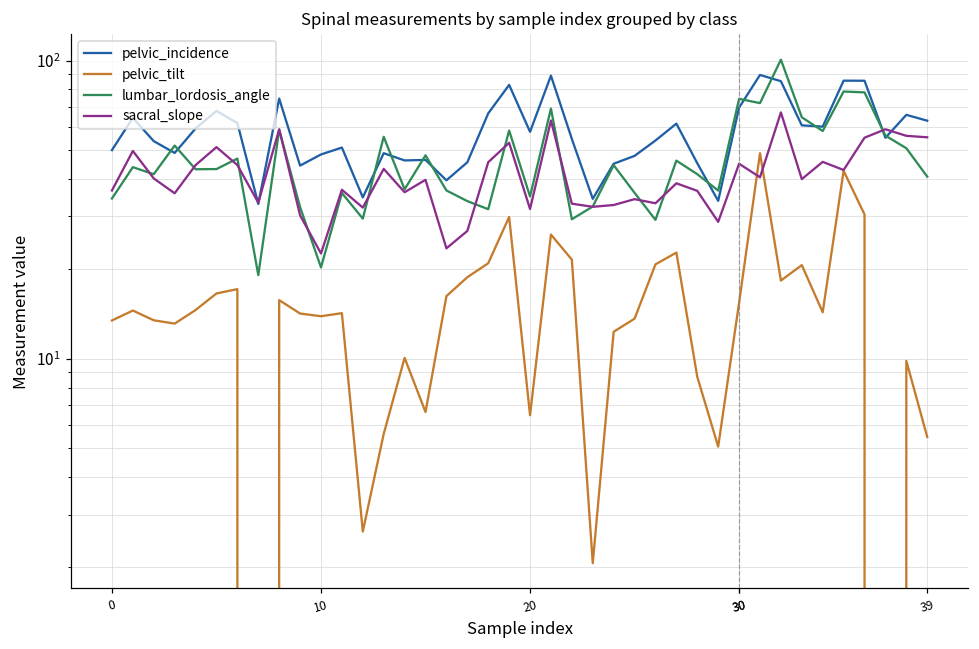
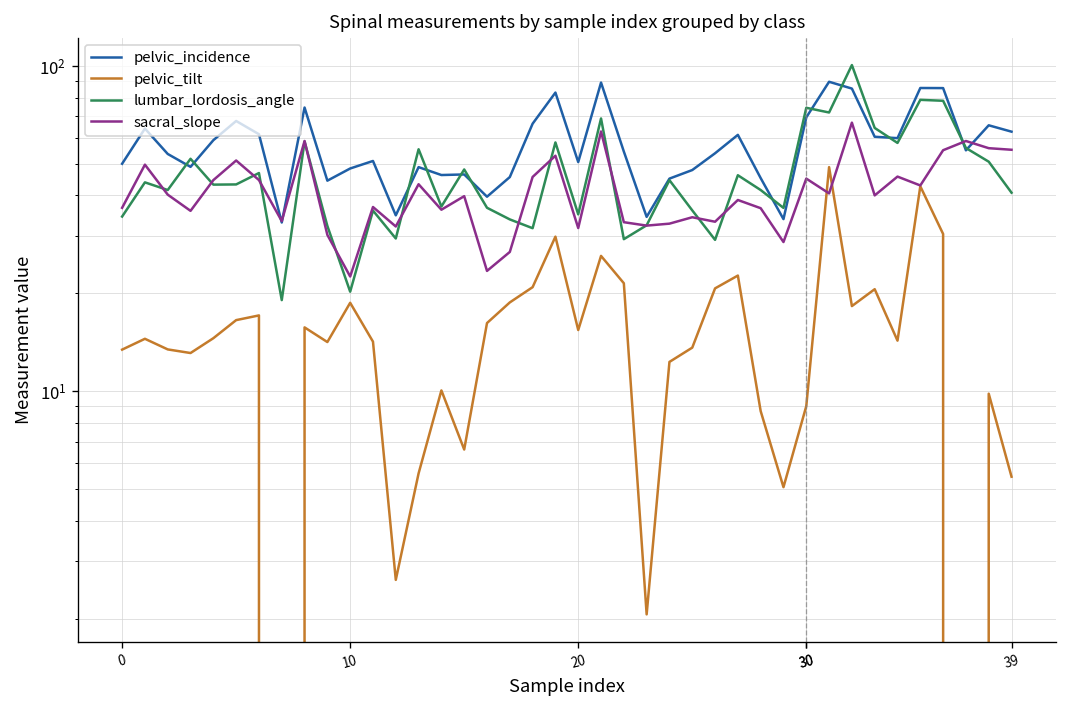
  {
    "pelvic_incidence": {
      "0": 50,
      "10": 48,
-     "20": 58,
+     "20": 51,
      "30": 70,
      "39": 63
    },
    "pelvic_tilt": {
      "0": 13,
-     "10": 14,
-     "20": 6.5,
-     "30": 15,
+     "10": 19,
+     "20": 15,
+     "30": 9.0,
      "39": 5.5
    },
    "lumbar_lordosis_angle": {
      "0": 34,
      "10": 20,
      "20": 35,
      "30": 74,
      "39": 41
    },
    "sacral_slope": {
      "0": 37,
      "10": 23,
      "20": 32,
      "30": 45,
      "39": 55
    }
  }
